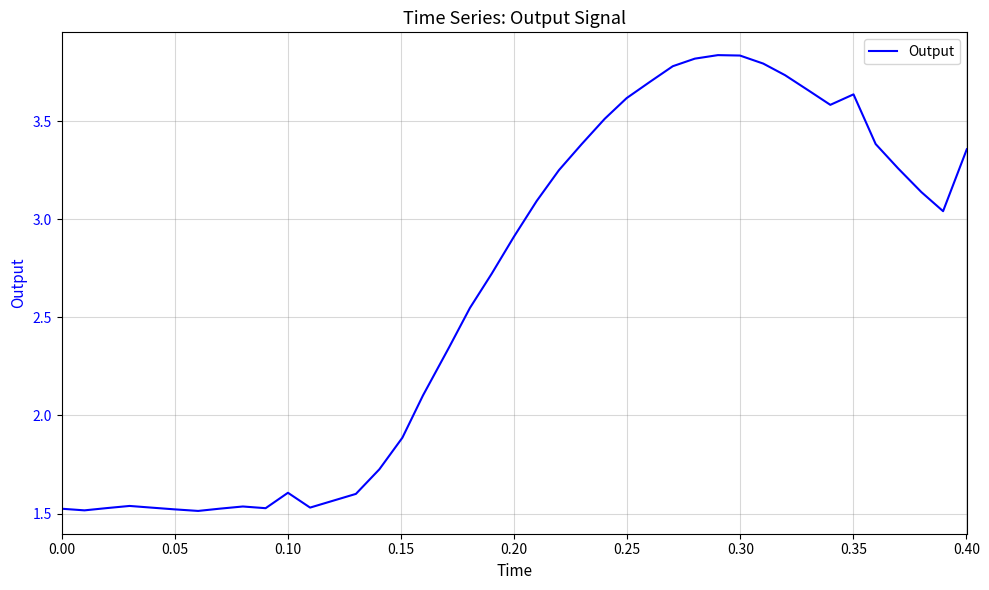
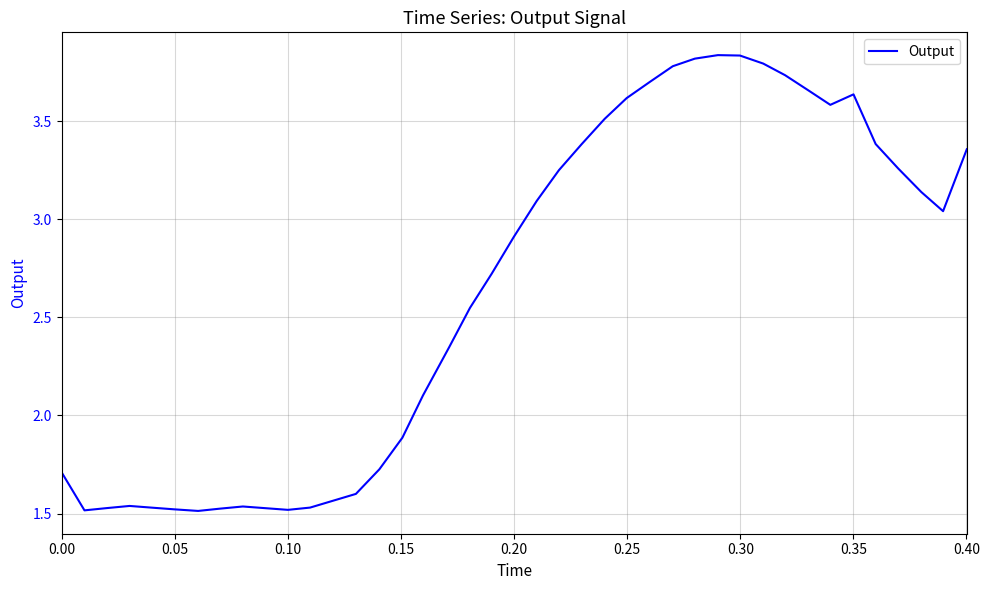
  {
-   "0.00": 1.52,
-   "0.10": 1.61,
+   "0.00": 1.71,
+   "0.10": 1.52,
    "0.20": 2.91,
    "0.30": 3.83,
    "0.35": 3.64,
    "0.40": 3.36
  }
